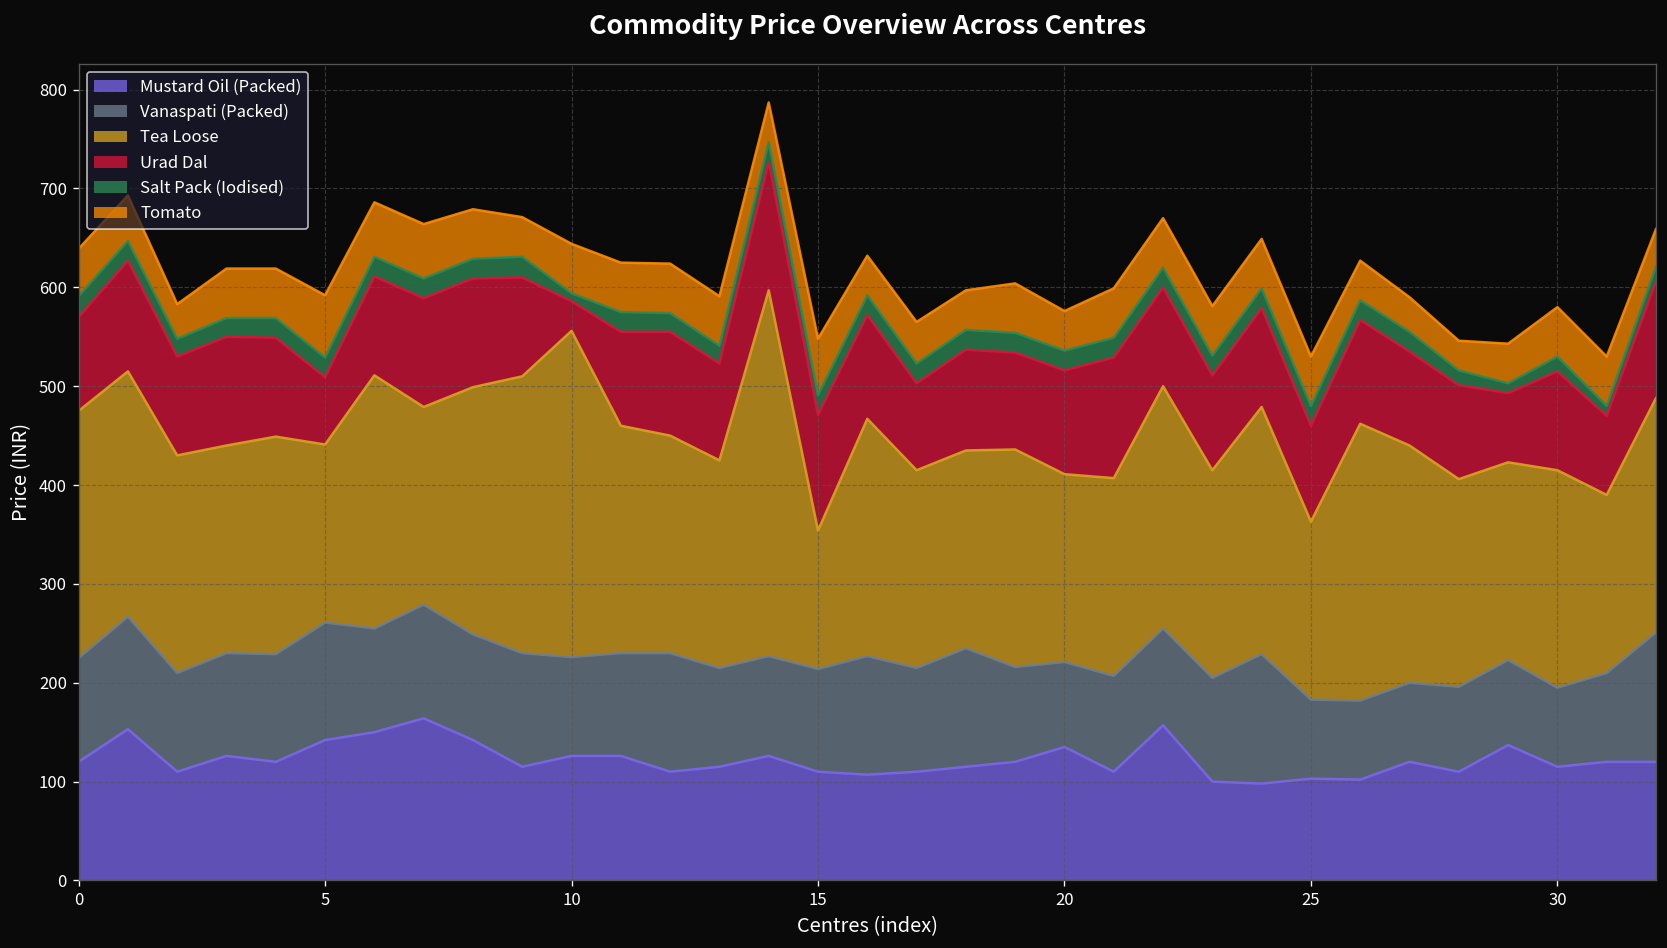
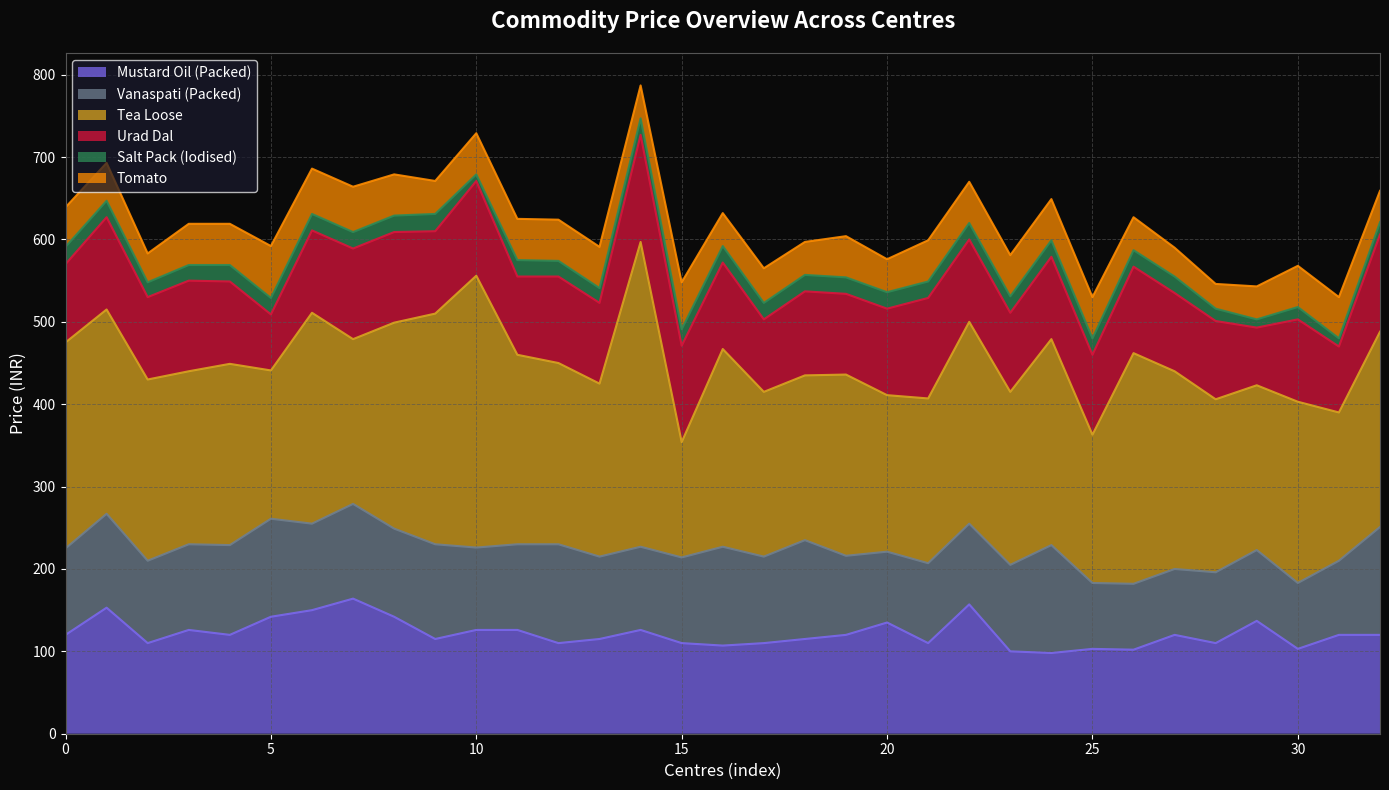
  {
    "Mustard Oil (Packed)": {
      "0": 120,
      "5": 140,
      "10": 130,
      "15": 110,
      "20": 140,
      "25": 100,
-     "30": 120
+     "30": 100
    },
    "Vanaspati (Packed)": {
      "0": 110,
      "5": 120,
      "10": 100,
      "15": 100,
      "20": 90,
      "25": 80,
      "30": 80
    },
    "Urad Dal": {
      "0": 100,
      "5": 70,
-     "10": 30,
+     "10": 120,
      "15": 120,
      "20": 110,
      "25": 100,
      "30": 100
    },
    "Salt Pack (Iodised)": {
      "0": 20,
      "5": 20,
      "10": 10,
      "15": 20,
      "20": 20,
      "25": 20,
      "30": 20
    }
  }
